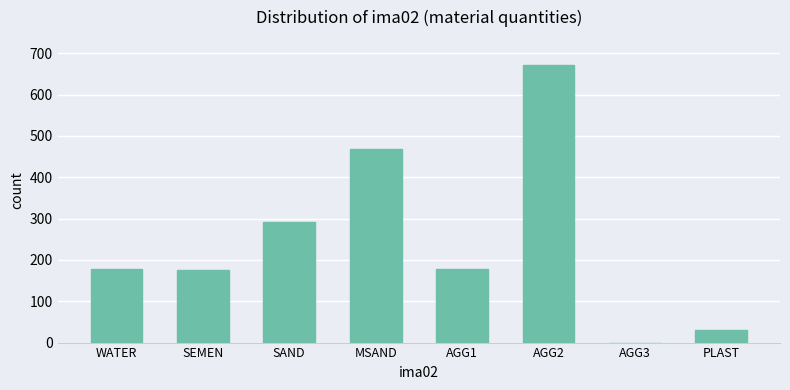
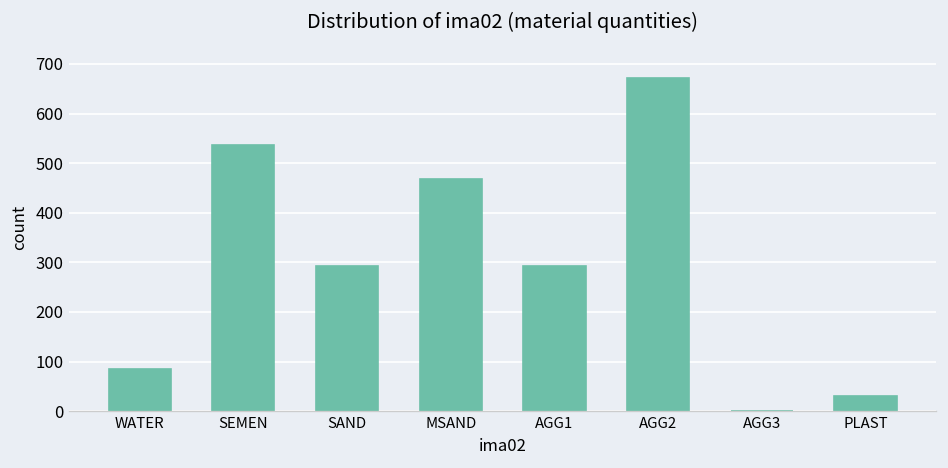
  {
-   "WATER": 180,
-   "SEMEN": 180,
+   "WATER": 90,
+   "SEMEN": 540,
    "SAND": 290,
    "MSAND": 470,
-   "AGG1": 180,
+   "AGG1": 290,
    "AGG2": 670,
    "AGG3": 0,
    "PLAST": 30
  }
